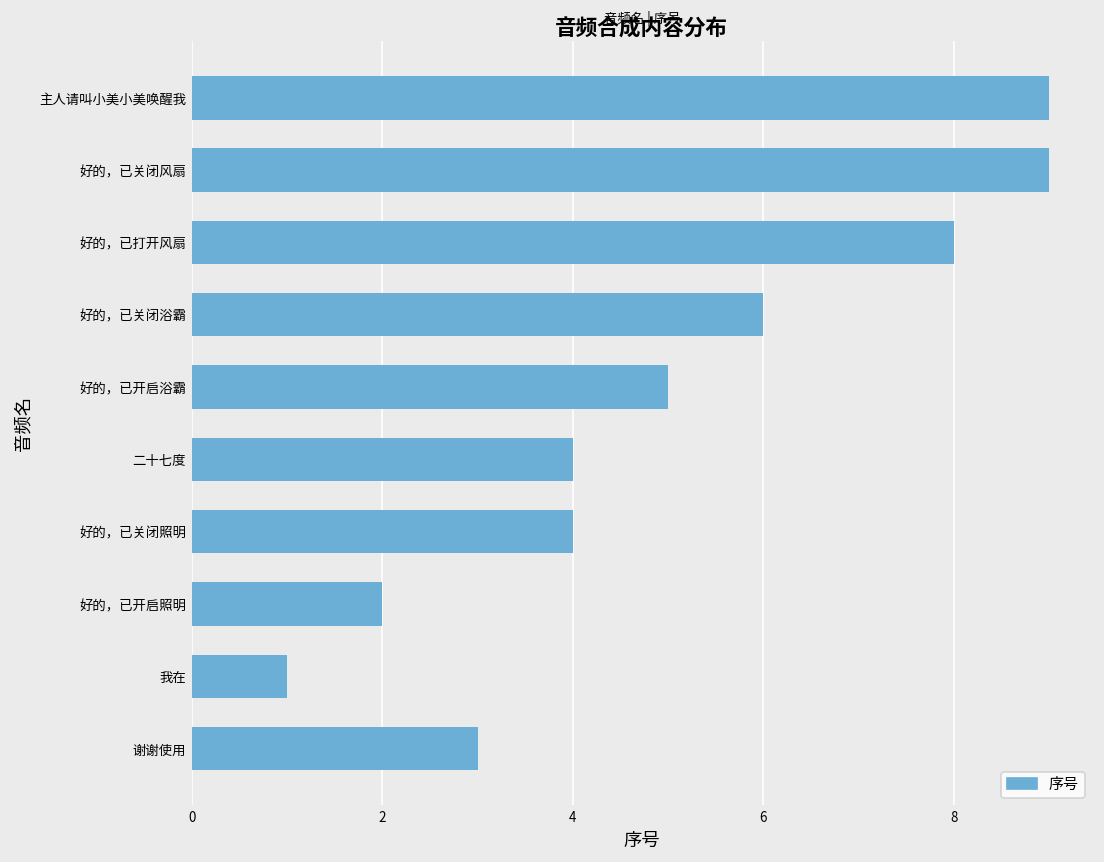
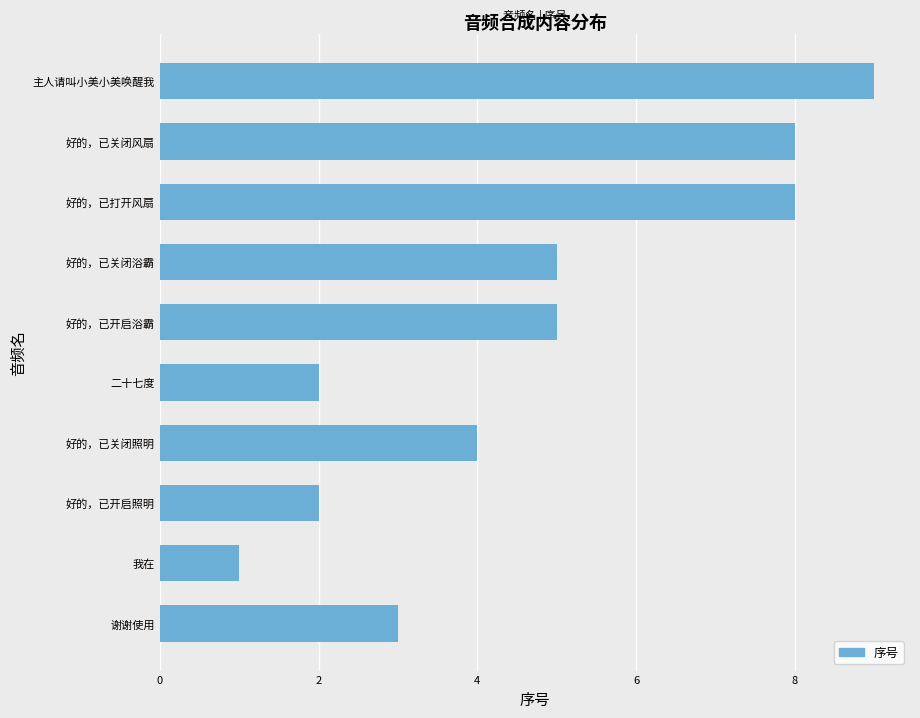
  {
    "主人请叫小美小美唤醒我": 9,
-   "好的，已关闭风扇": 9,
+   "好的，已关闭风扇": 8,
    "好的，已打开风扇": 8,
-   "好的，已关闭浴霸": 6,
+   "好的，已关闭浴霸": 5,
    "好的，已开启浴霸": 5,
-   "二十七度": 4,
+   "二十七度": 2,
    "好的，已关闭照明": 4,
    "好的，已开启照明": 2,
    "我在": 1,
    "谢谢使用": 3
  }
